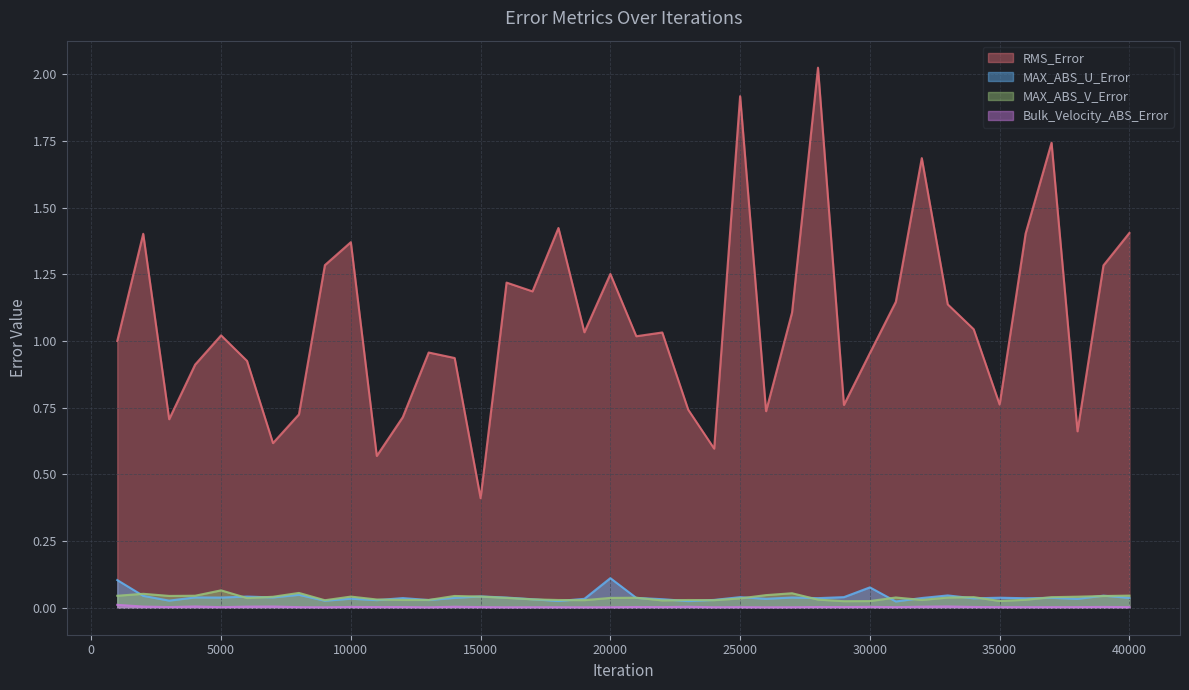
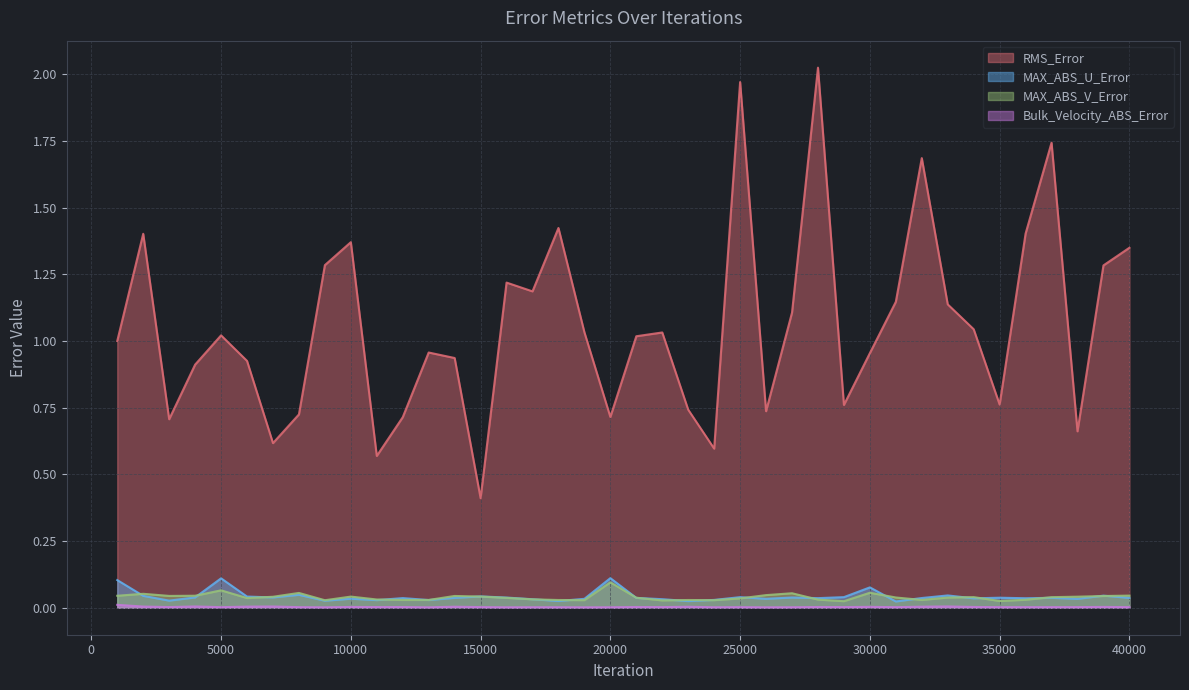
  {
    "RMS_Error": {
      "5000": 1.02,
      "10000": 1.37,
      "15000": 0.41,
-     "20000": 1.25,
-     "25000": 1.92,
+     "20000": 0.71,
+     "25000": 1.97,
      "30000": 0.95,
      "35000": 0.76,
-     "40000": 1.40
+     "40000": 1.35
    },
    "MAX_ABS_U_Error": {
-     "5000": 0.04,
+     "5000": 0.11,
      "20000": 0.11,
      "30000": 0.08,
      "35000": 0.04
    },
    "MAX_ABS_V_Error": {
      "5000": 0.07,
-     "20000": 0.04,
-     "30000": 0.02,
+     "20000": 0.10,
+     "30000": 0.06,
      "35000": 0.03
    },
    "Bulk_Velocity_ABS_Error": {
      "5000": 0.00,
      "10000": 0.00,
      "15000": 0.00,
      "20000": 0.00,
      "25000": 0.00,
      "30000": 0.00,
      "35000": 0.00,
      "40000": 0.00
    }
  }
